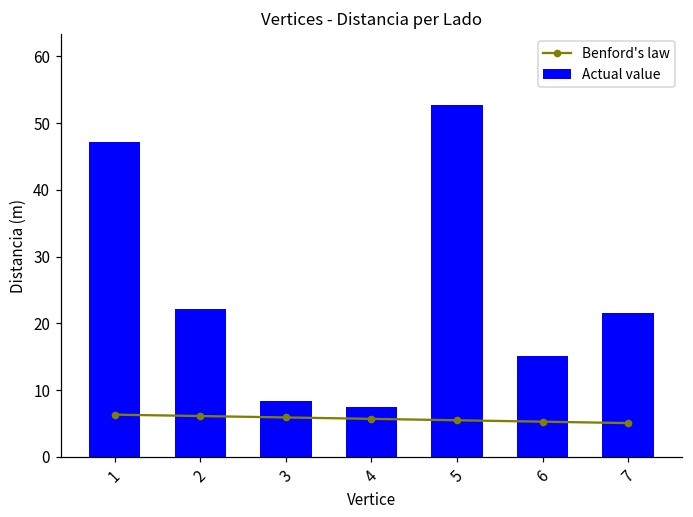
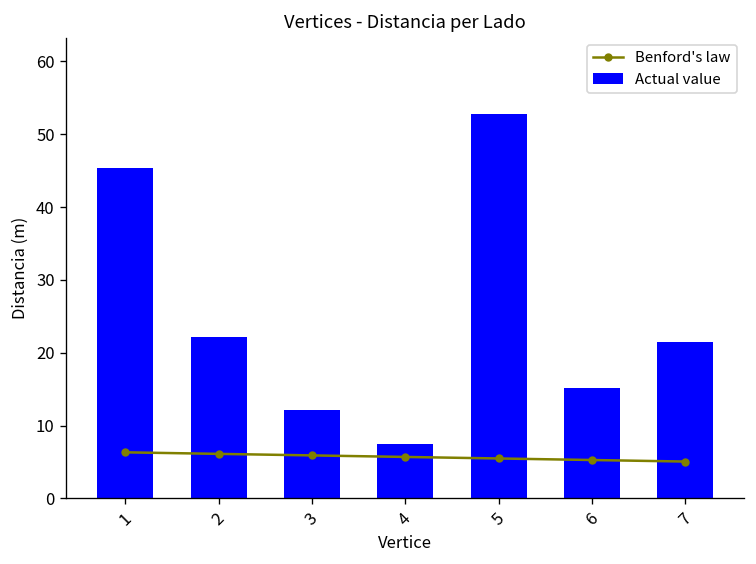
  {
    "Actual value": {
-     "1": 47,
+     "1": 45,
      "2": 22,
-     "3": 8,
+     "3": 12,
      "4": 7,
      "5": 53,
      "6": 15,
      "7": 21
    },
    "Benford's law": {
      "1": 6,
      "2": 6,
      "3": 6,
      "4": 6,
      "5": 5,
      "6": 5,
      "7": 5
    }
  }
